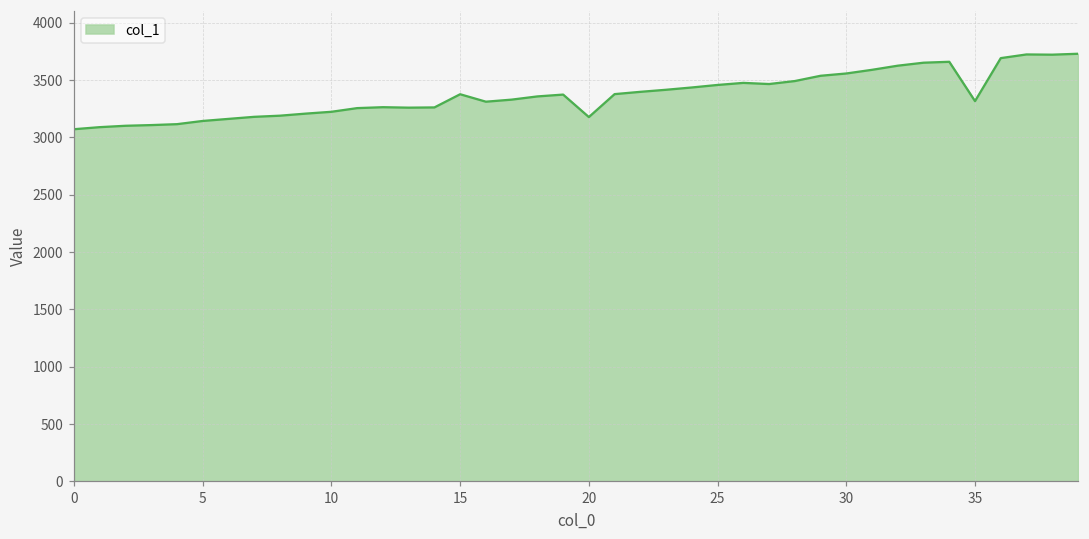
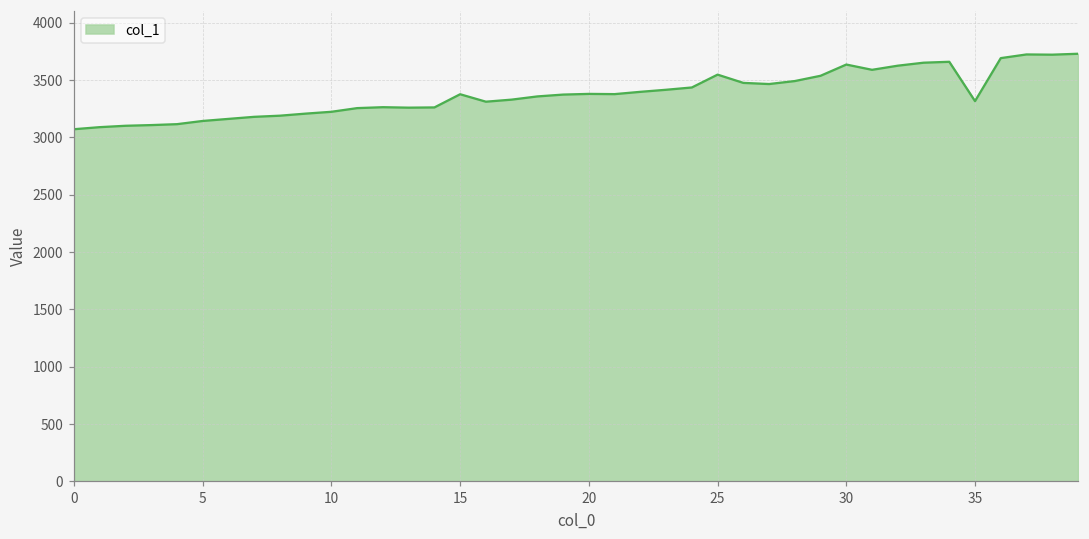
  {
    "0": 3070,
    "5": 3140,
    "10": 3220,
    "15": 3380,
-   "20": 3180,
-   "25": 3460,
-   "30": 3560,
+   "20": 3380,
+   "25": 3550,
+   "30": 3640,
    "35": 3320
  }
